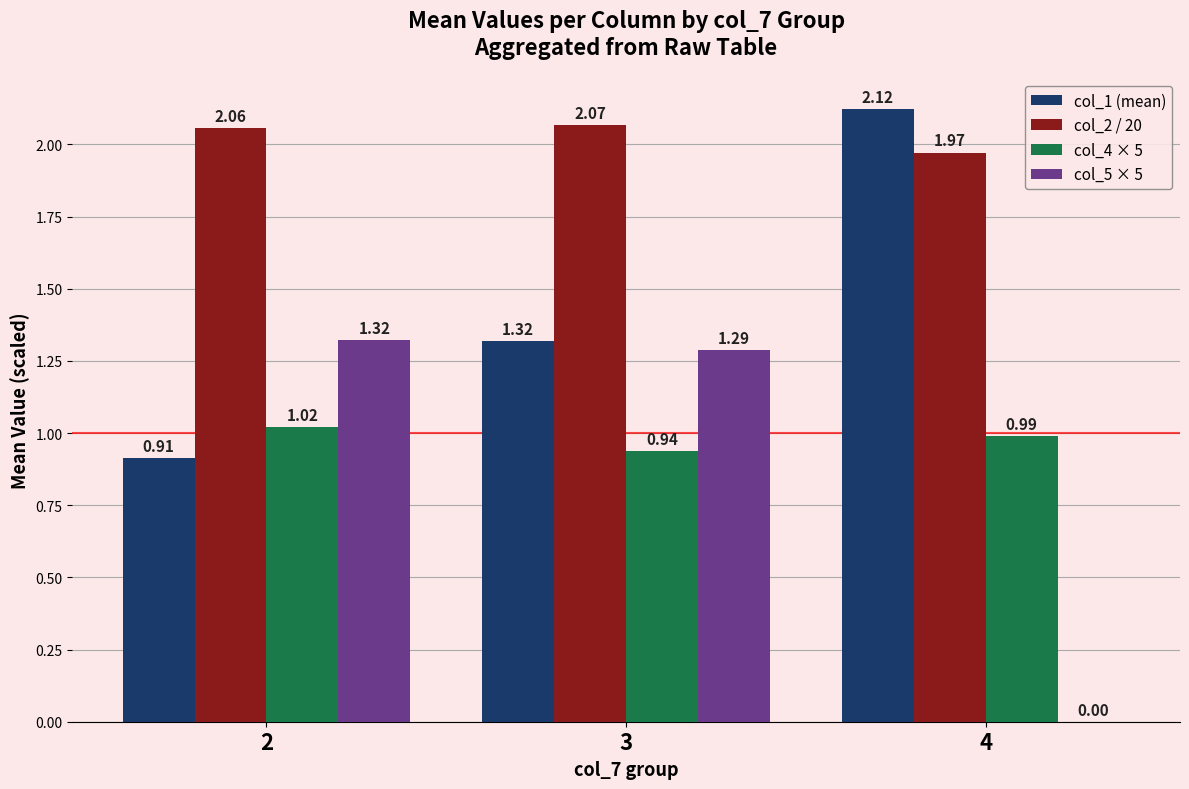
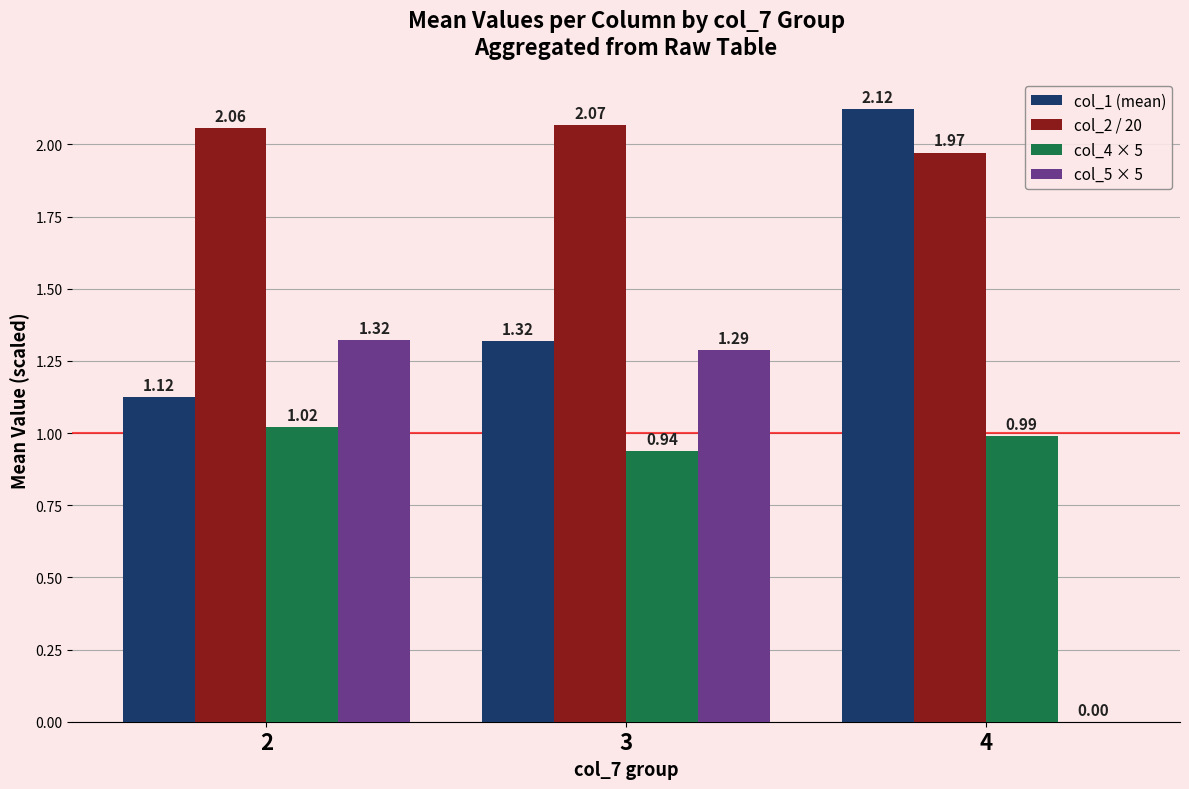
  {
    "col_1 (mean)": {
-     "2": 0.91,
+     "2": 1.12,
      "3": 1.32,
      "4": 2.12
    },
    "col_2 / 20": {
      "2": 2.06,
      "3": 2.07,
      "4": 1.97
    },
    "col_4 × 5": {
      "2": 1.02,
      "3": 0.94,
      "4": 0.99
    },
    "col_5 × 5": {
      "2": 1.32,
      "3": 1.29,
      "4": 0.00
    }
  }
